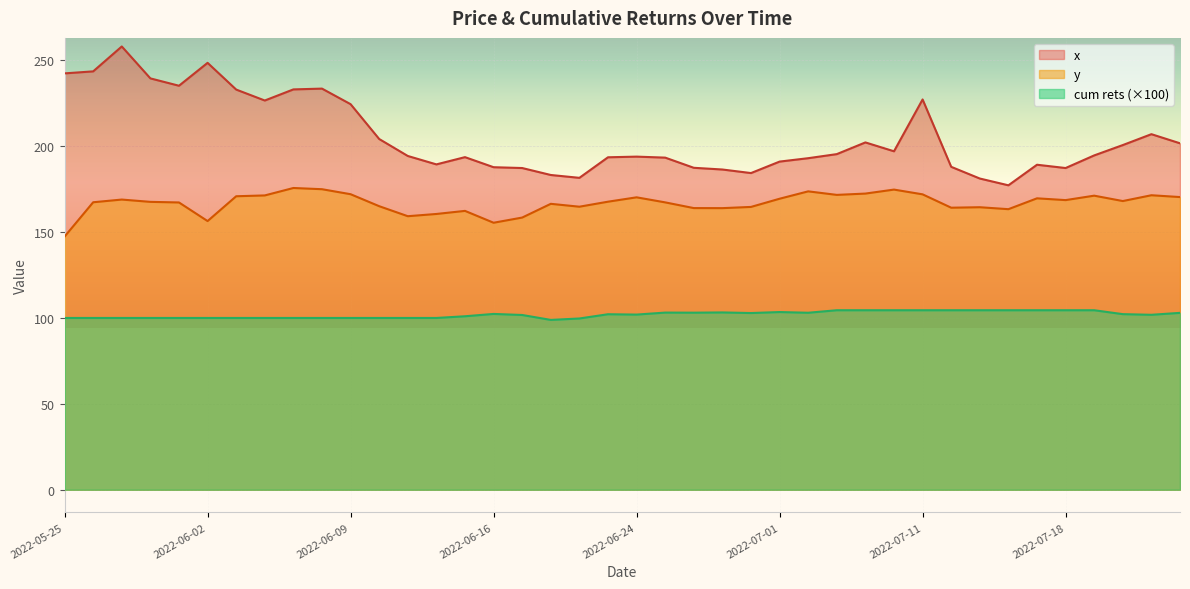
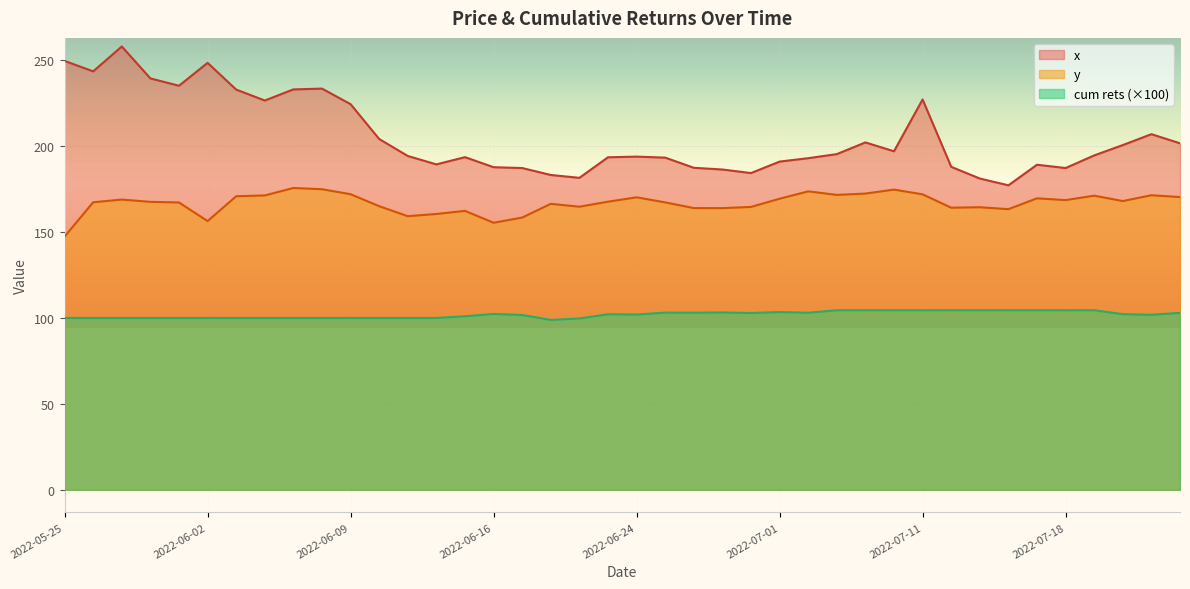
  {
    "x": {
-     "2022-05-25": 242,
+     "2022-05-25": 250,
      "2022-06-02": 249,
      "2022-06-09": 224,
      "2022-06-16": 188,
      "2022-06-24": 194,
      "2022-07-01": 191,
      "2022-07-11": 227,
      "2022-07-18": 187
    },
    "y": {
      "2022-05-25": 147,
      "2022-06-02": 156,
      "2022-06-09": 172,
      "2022-06-16": 155,
      "2022-06-24": 170,
      "2022-07-01": 169,
      "2022-07-11": 172,
      "2022-07-18": 169
    },
    "cum rets (×100)": {
      "2022-05-25": 100,
      "2022-06-02": 100,
      "2022-06-09": 100,
      "2022-06-16": 102,
      "2022-06-24": 102,
      "2022-07-01": 103,
      "2022-07-11": 104,
      "2022-07-18": 104
    }
  }
